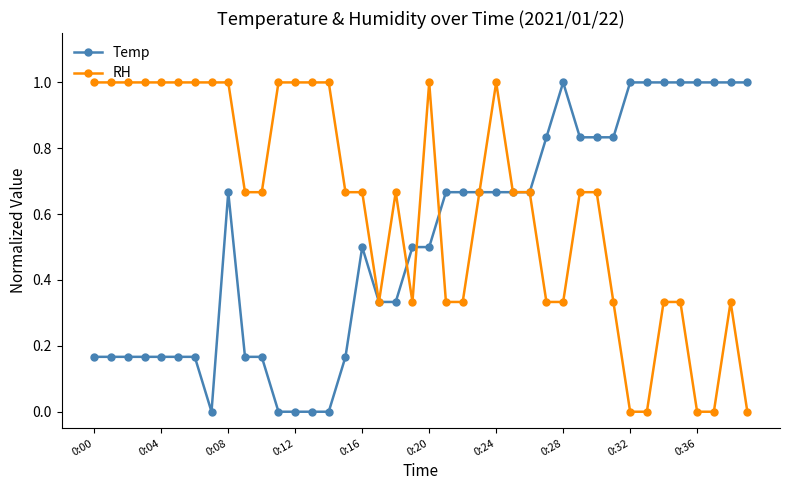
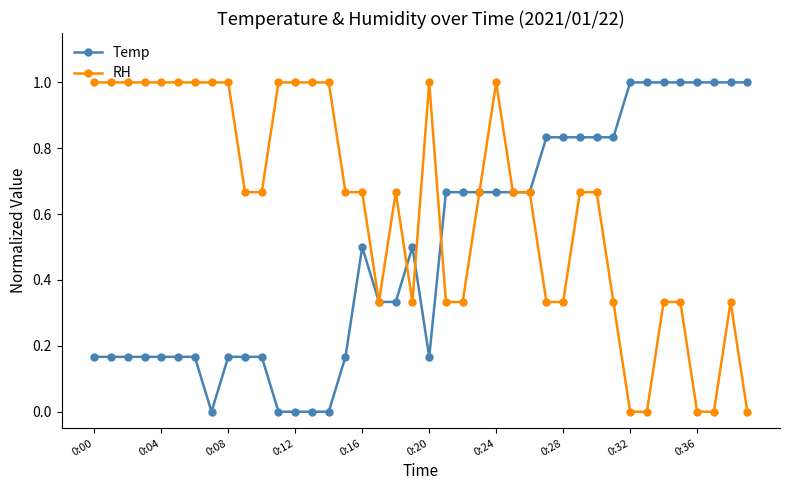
  {
    "Temp": {
      "0:00": 0.17,
      "0:04": 0.17,
-     "0:08": 0.67,
+     "0:08": 0.17,
      "0:12": 0.00,
      "0:16": 0.50,
-     "0:20": 0.50,
+     "0:20": 0.17,
      "0:24": 0.67,
-     "0:28": 1.00,
+     "0:28": 0.83,
      "0:32": 1.00,
      "0:36": 1.00
    },
    "RH": {
      "0:00": 1.00,
      "0:04": 1.00,
      "0:08": 1.00,
      "0:12": 1.00,
      "0:16": 0.67,
      "0:20": 1.00,
      "0:24": 1.00,
      "0:28": 0.33,
      "0:32": 0.00,
      "0:36": 0.00
    }
  }
